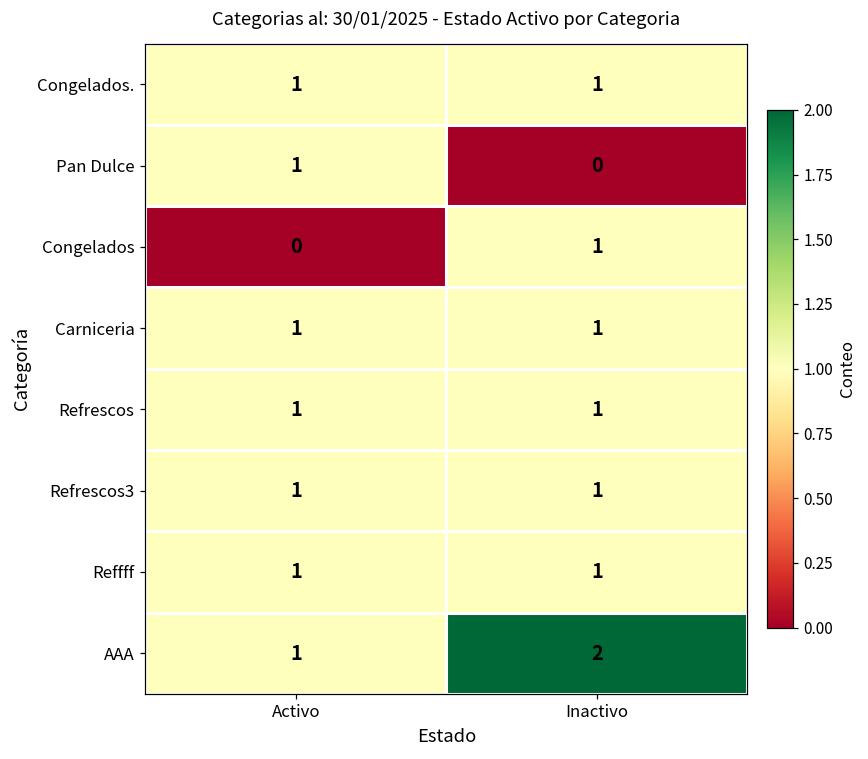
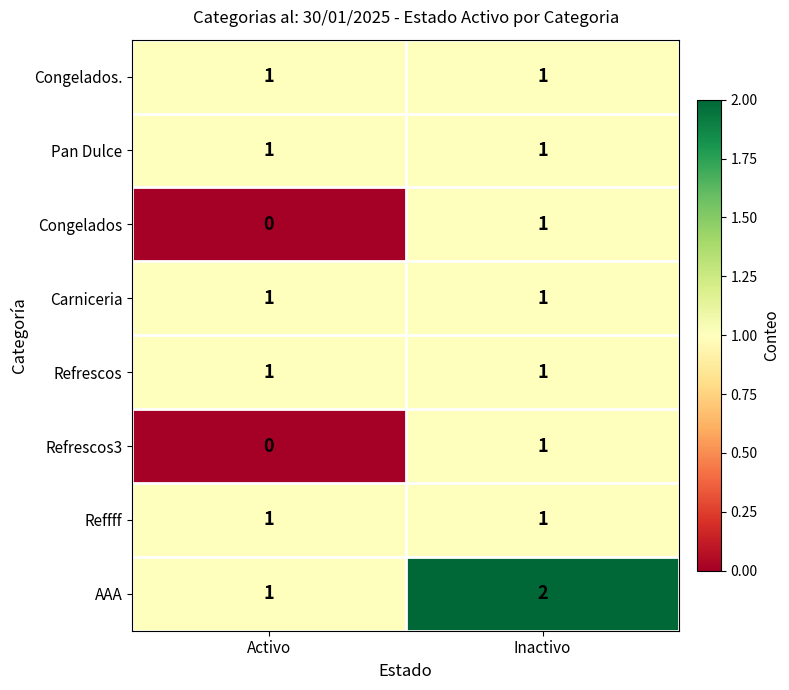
  {
    "Congelados.": {
      "Activo": 1,
      "Inactivo": 1
    },
    "Pan Dulce": {
      "Activo": 1,
-     "Inactivo": 0
+     "Inactivo": 1
    },
    "Congelados": {
      "Activo": 0,
      "Inactivo": 1
    },
    "Carniceria": {
      "Activo": 1,
      "Inactivo": 1
    },
    "Refrescos": {
      "Activo": 1,
      "Inactivo": 1
    },
    "Refrescos3": {
-     "Activo": 1,
+     "Activo": 0,
      "Inactivo": 1
    },
    "Reffff": {
      "Activo": 1,
      "Inactivo": 1
    },
    "AAA": {
      "Activo": 1,
      "Inactivo": 2
    }
  }
